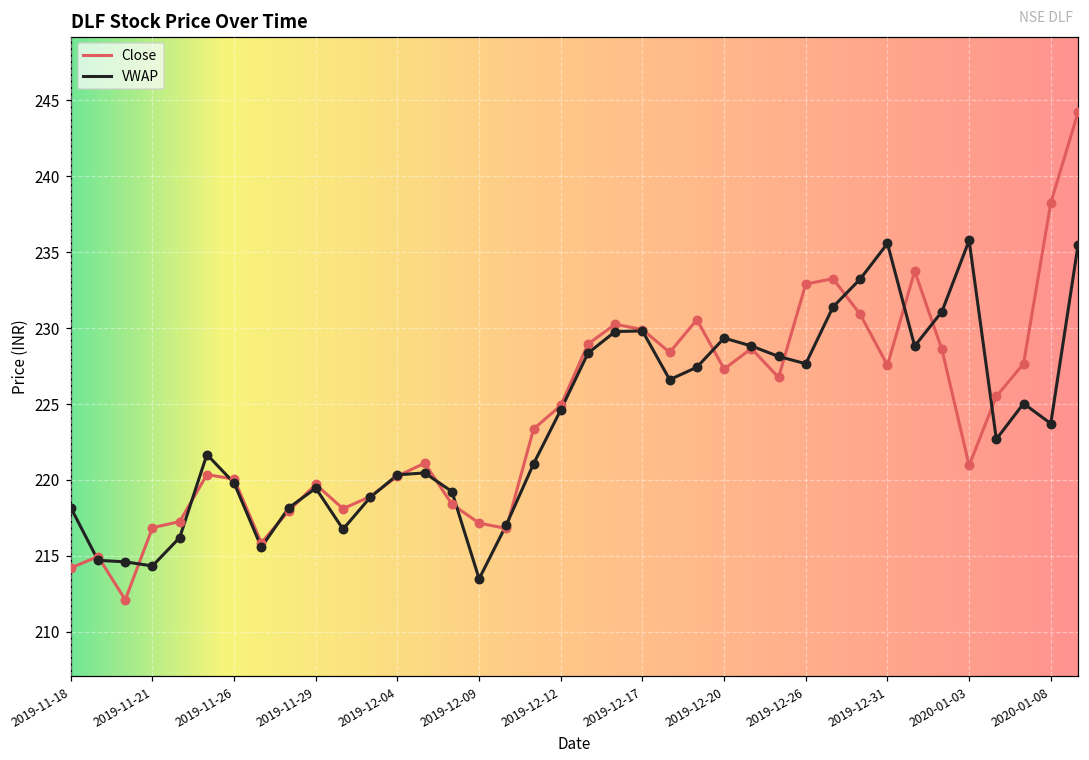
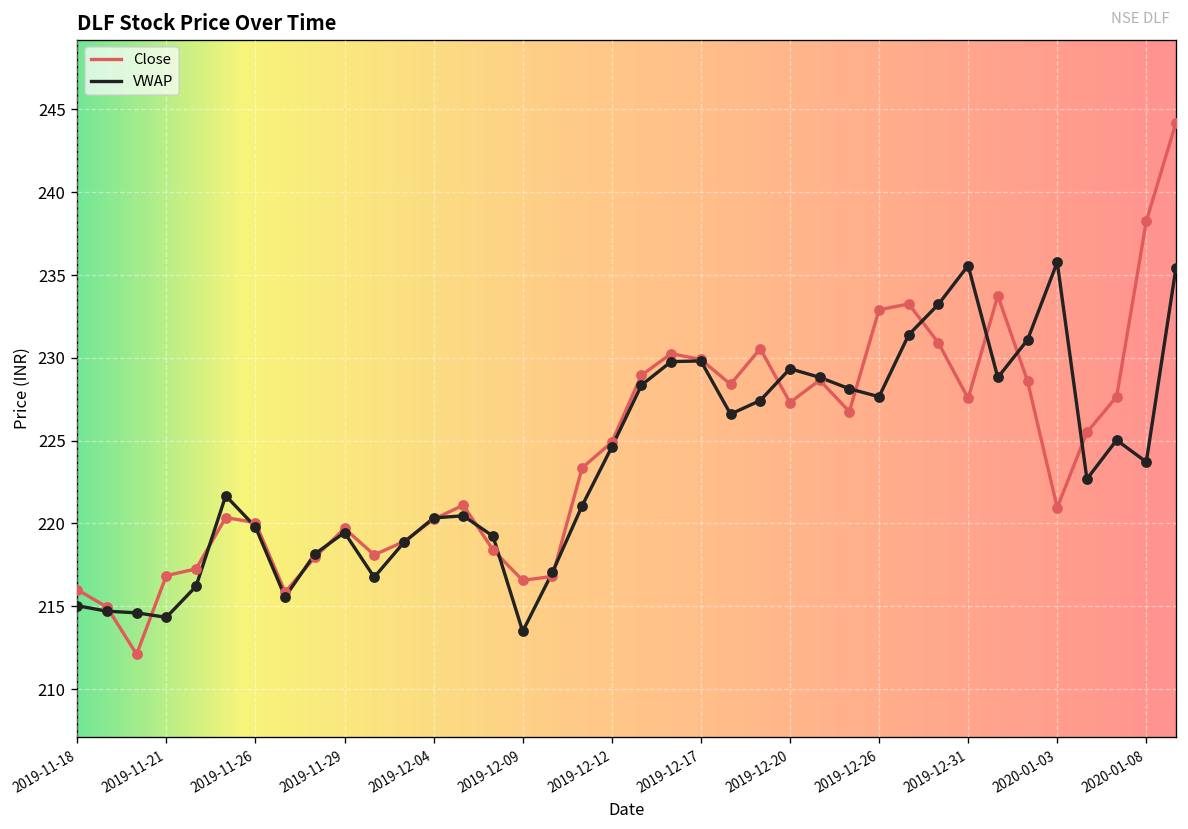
  {
    "Close": {
-     "2019-11-18": 214.2,
+     "2019-11-18": 216.0,
      "2019-11-21": 216.9,
      "2019-11-26": 220.1,
      "2019-11-29": 219.7,
-     "2019-12-09": 217.2,
+     "2019-12-09": 216.6,
      "2019-12-12": 224.9,
      "2019-12-20": 227.3,
      "2019-12-26": 232.9,
      "2019-12-31": 227.6,
      "2020-01-03": 221.0,
      "2020-01-08": 238.3
    },
    "VWAP": {
-     "2019-11-18": 218.2,
+     "2019-11-18": 215.0,
      "2019-11-21": 214.3,
      "2019-11-26": 219.8,
      "2019-11-29": 219.5,
      "2019-12-09": 213.5,
      "2019-12-12": 224.6,
      "2019-12-20": 229.3,
      "2019-12-26": 227.7,
      "2019-12-31": 235.6,
      "2020-01-03": 235.8,
      "2020-01-08": 223.7
    }
  }
